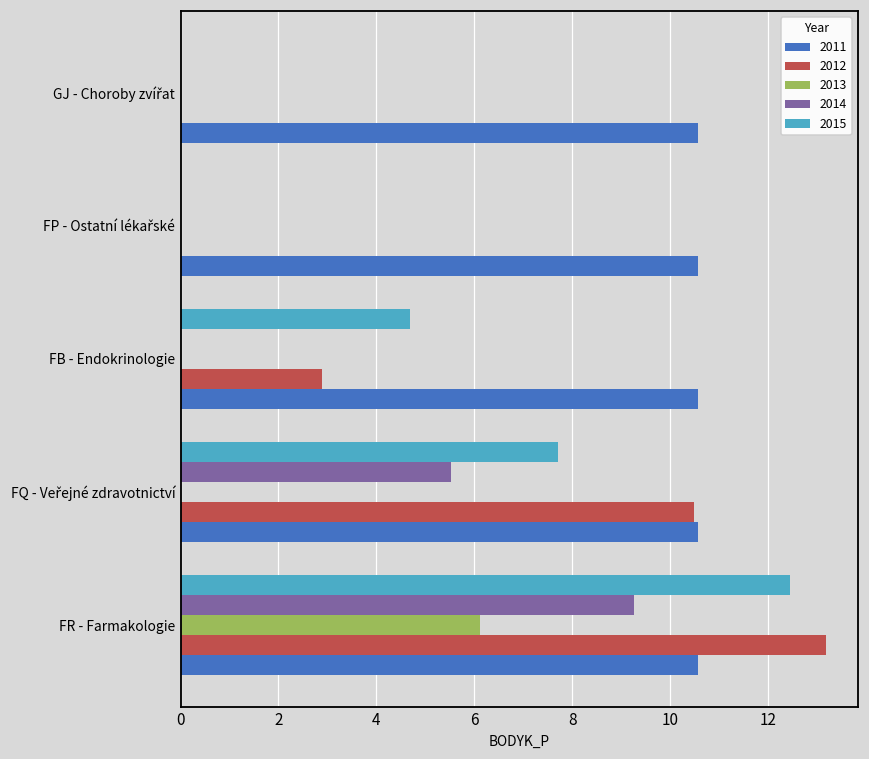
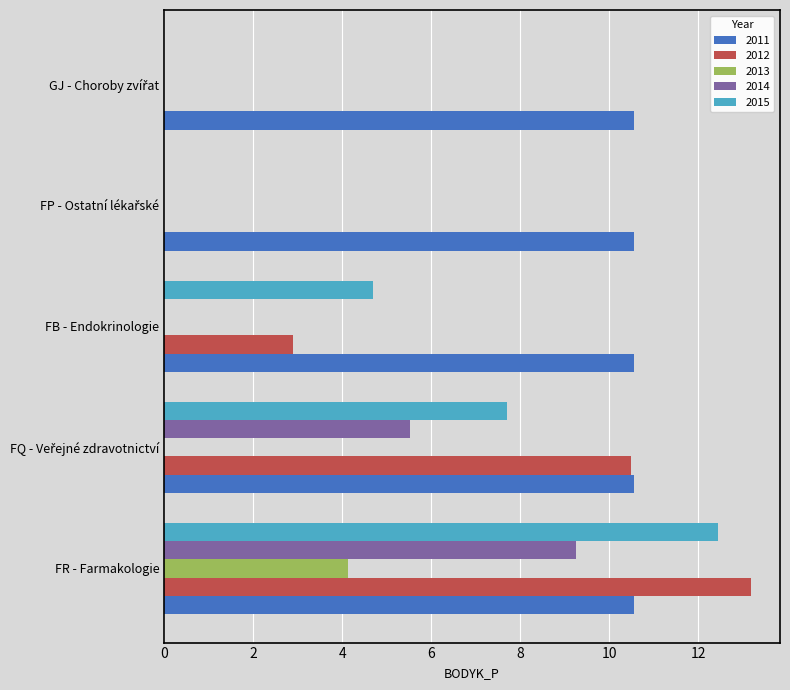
  {
    "2012": {
      "GJ - Choroby zvířat": 0.0,
      "FP - Ostatní lékařské": 0.0,
      "FB - Endokrinologie": 2.9,
      "FQ - Veřejné zdravotnictví": 10.5,
      "FR - Farmakologie": 13.2
    },
    "2013": {
      "GJ - Choroby zvířat": 0.0,
      "FP - Ostatní lékařské": 0.0,
      "FB - Endokrinologie": 0.0,
      "FQ - Veřejné zdravotnictví": 0.0,
-     "FR - Farmakologie": 6.1
+     "FR - Farmakologie": 4.1
    },
    "2014": {
      "GJ - Choroby zvířat": 0.0,
      "FP - Ostatní lékařské": 0.0,
      "FB - Endokrinologie": 0.0,
      "FQ - Veřejné zdravotnictví": 5.5,
      "FR - Farmakologie": 9.3
    }
  }
